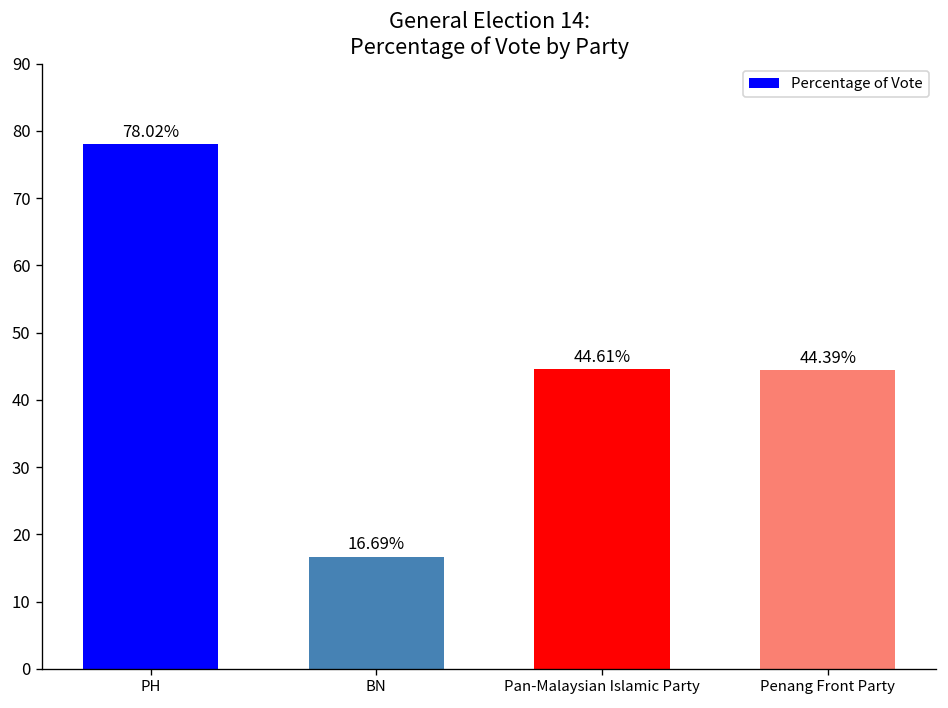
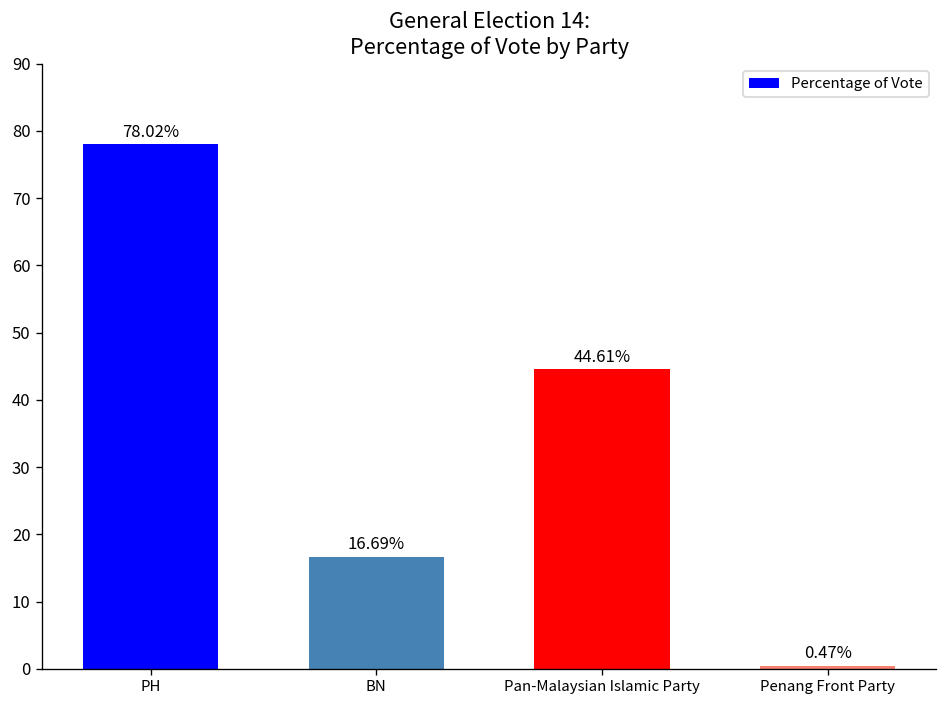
  {
    "PH": "78.02%",
    "BN": "16.69%",
    "Pan-Malaysian Islamic Party": "44.61%",
-   "Penang Front Party": "44.39%"
+   "Penang Front Party": "0.47%"
  }
